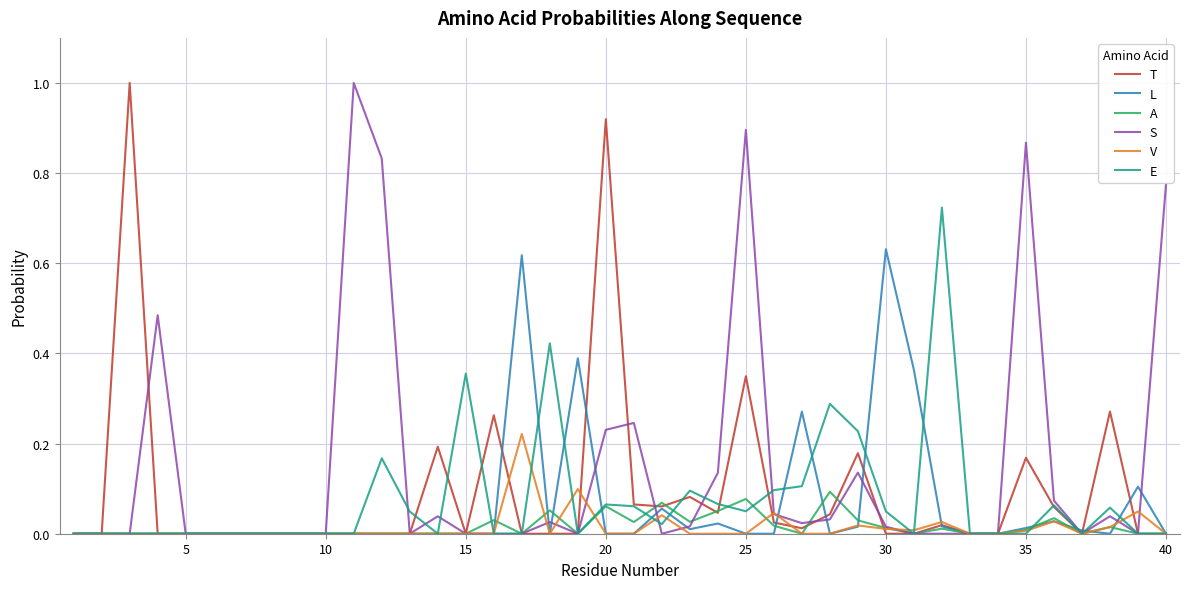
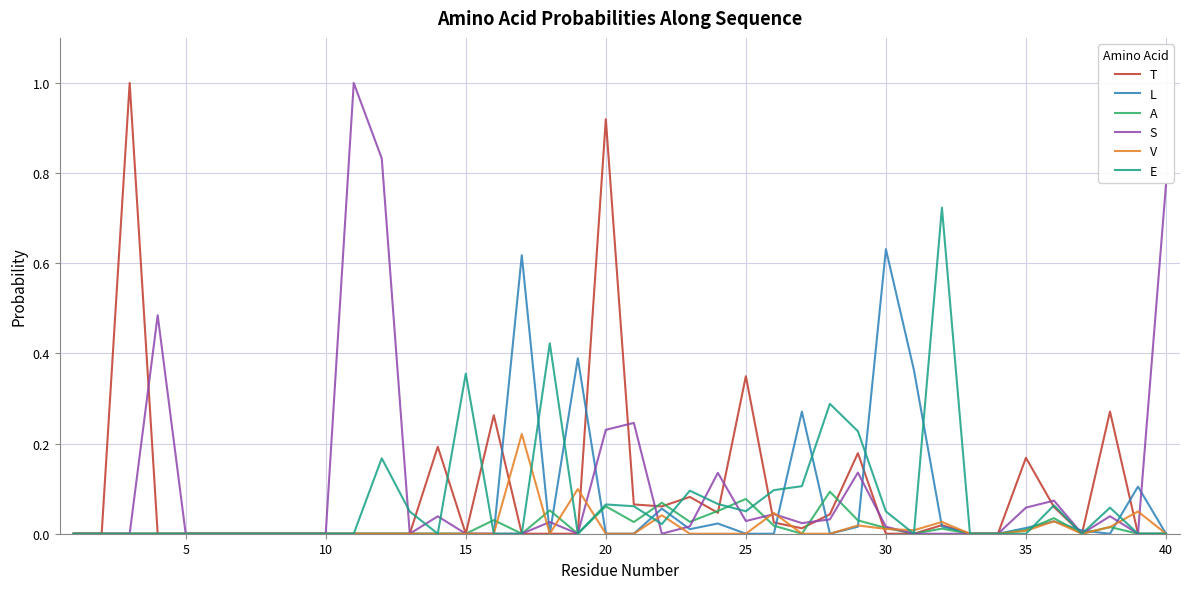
  {
    "T": {
      "20": 0.92,
      "25": 0.35,
      "30": 0.00,
      "35": 0.17
    },
    "L": {
      "30": 0.63
    },
    "S": {
      "20": 0.23,
-     "25": 0.90,
-     "35": 0.87,
+     "25": 0.03,
+     "35": 0.06,
      "40": 0.77
    }
  }
